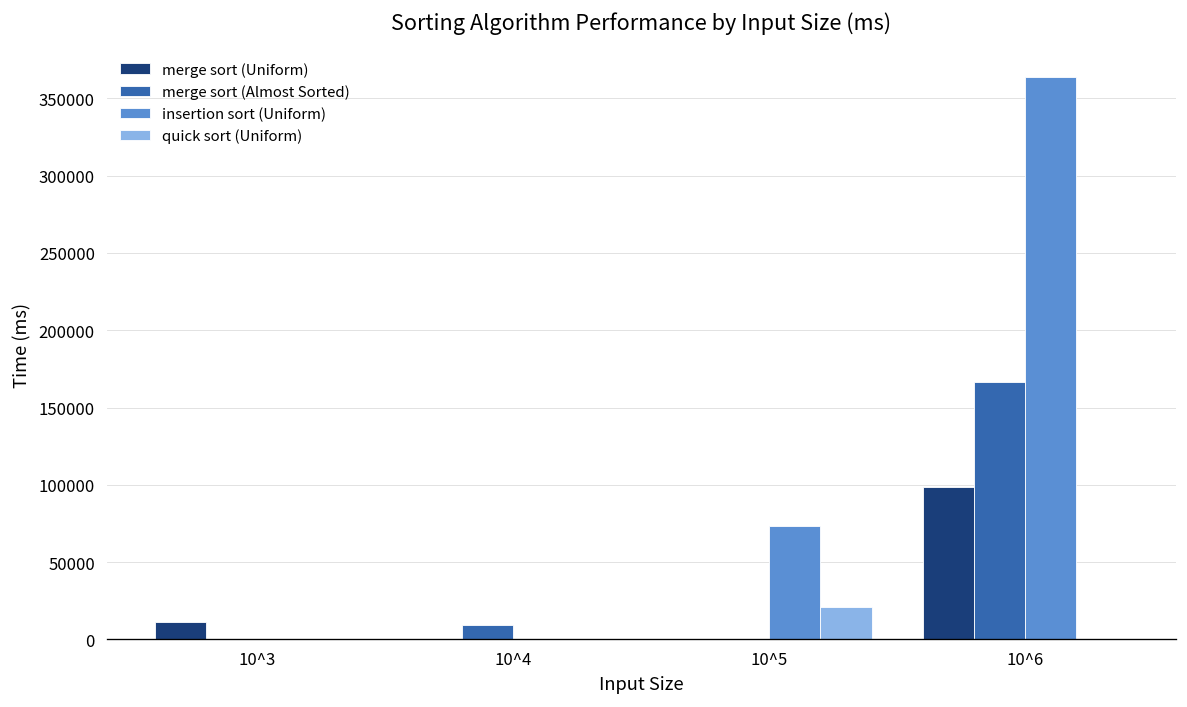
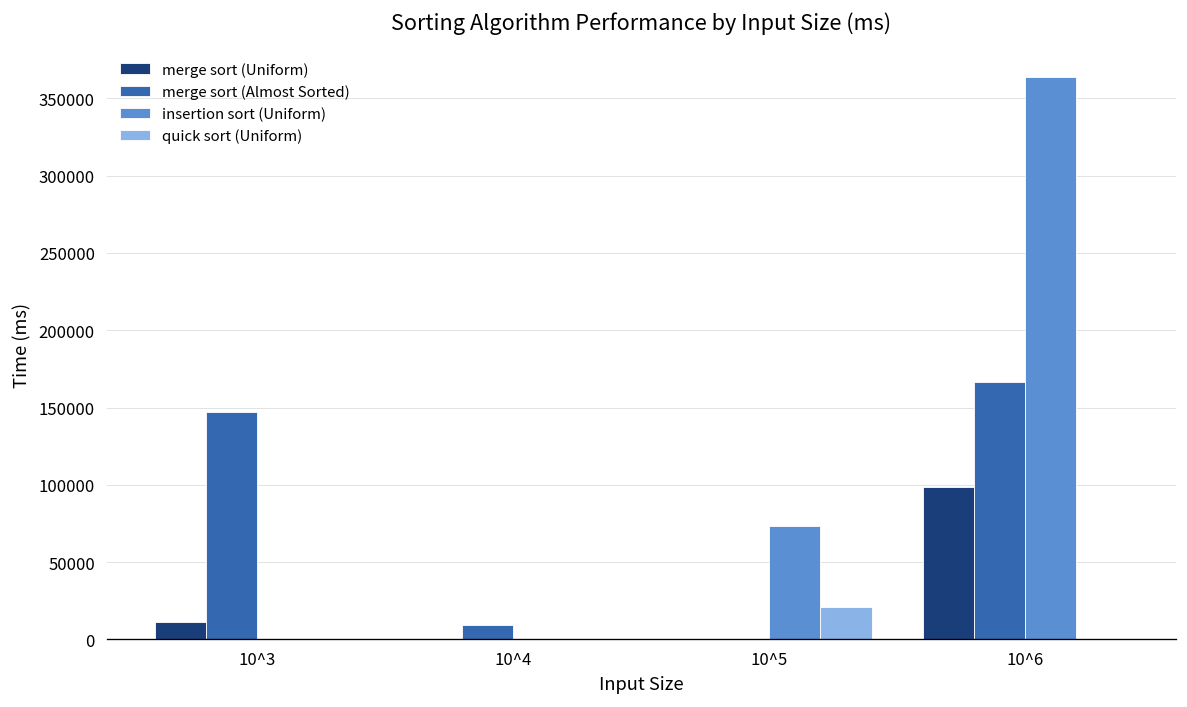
  {
    "merge sort (Uniform)": {
      "10^3": 11000,
      "10^6": 98000
    },
    "merge sort (Almost Sorted)": {
-     "10^3": 0,
+     "10^3": 147000,
      "10^4": 10000,
      "10^6": 167000
    },
    "insertion sort (Uniform)": {
      "10^5": 74000,
      "10^6": 364000
    },
    "quick sort (Uniform)": {
      "10^5": 21000
    }
  }
